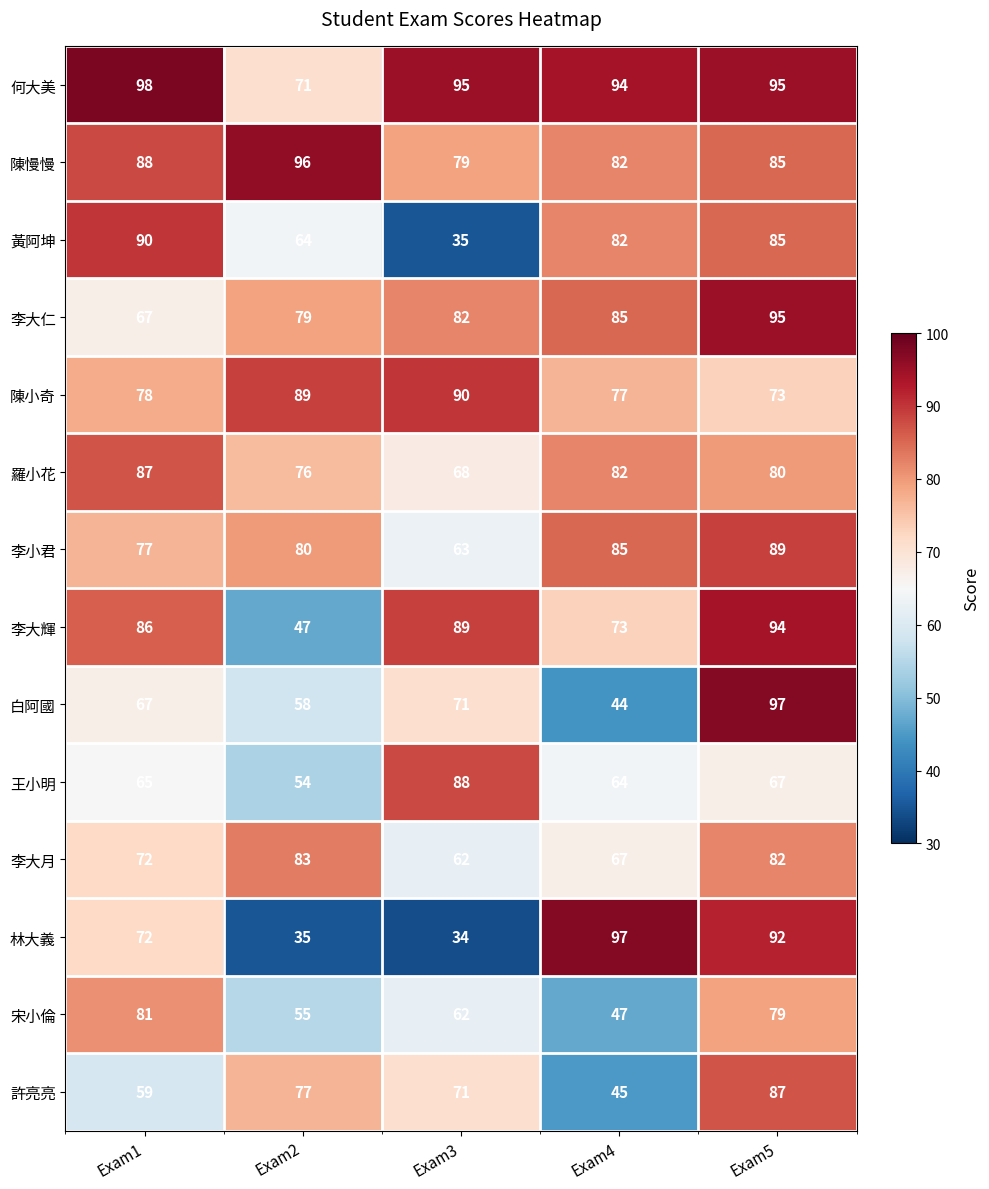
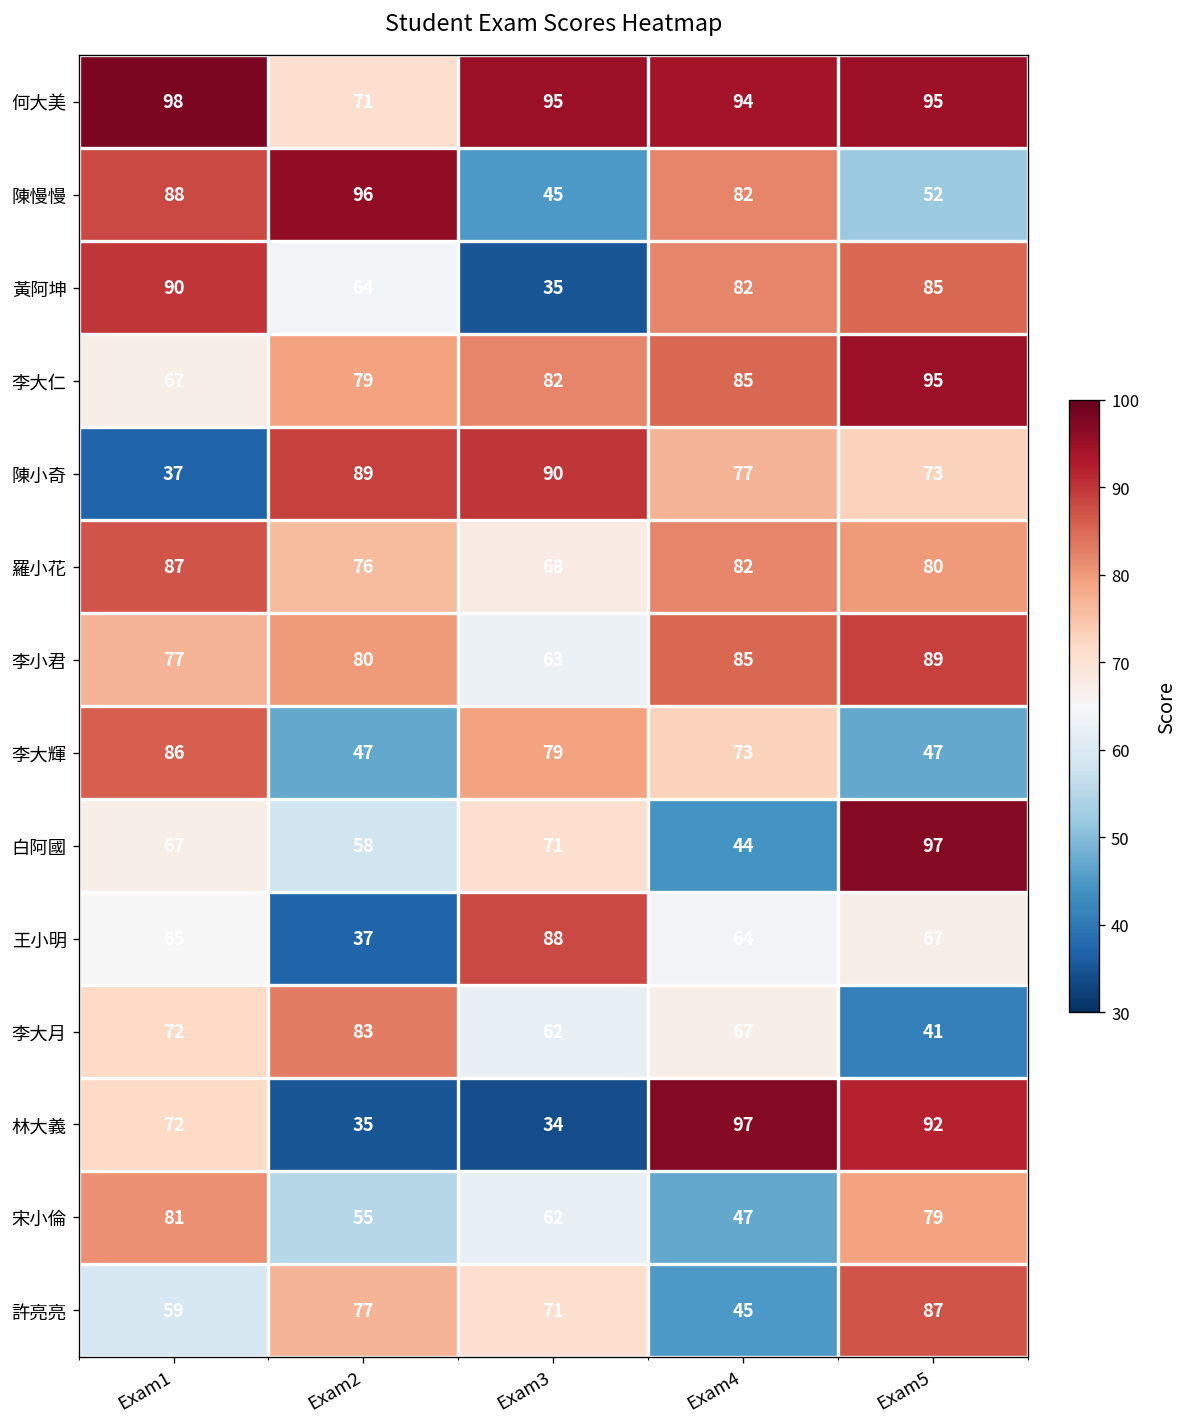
  {
    "何大美": {
      "Exam1": 98,
      "Exam2": 71,
      "Exam3": 95,
      "Exam4": 94,
      "Exam5": 95
    },
    "陳慢慢": {
      "Exam1": 88,
      "Exam2": 96,
-     "Exam3": 79,
+     "Exam3": 45,
      "Exam4": 82,
-     "Exam5": 85
+     "Exam5": 52
    },
    "黃阿坤": {
      "Exam1": 90,
      "Exam3": 35,
      "Exam4": 82,
      "Exam5": 85
    },
    "李大仁": {
      "Exam2": 79,
      "Exam3": 82,
      "Exam4": 85,
      "Exam5": 95
    },
    "陳小奇": {
-     "Exam1": 78,
+     "Exam1": 37,
      "Exam2": 89,
      "Exam3": 90,
      "Exam4": 77,
      "Exam5": 73
    },
    "羅小花": {
      "Exam1": 87,
      "Exam2": 76,
      "Exam4": 82,
      "Exam5": 80
    },
    "李小君": {
      "Exam1": 77,
      "Exam2": 80,
      "Exam4": 85,
      "Exam5": 89
    },
    "李大輝": {
      "Exam1": 86,
      "Exam2": 47,
-     "Exam3": 89,
+     "Exam3": 79,
      "Exam4": 73,
-     "Exam5": 94
+     "Exam5": 47
    },
    "白阿國": {
      "Exam3": 71,
      "Exam4": 44,
      "Exam5": 97
    },
    "王小明": {
-     "Exam2": 54,
+     "Exam2": 37,
      "Exam3": 88
    },
    "李大月": {
      "Exam1": 72,
      "Exam2": 83,
-     "Exam5": 82
+     "Exam5": 41
    },
    "林大義": {
      "Exam1": 72,
      "Exam2": 35,
      "Exam3": 34,
      "Exam4": 97,
      "Exam5": 92
    },
    "宋小倫": {
      "Exam1": 81,
      "Exam2": 55,
      "Exam4": 47,
      "Exam5": 79
    },
    "許亮亮": {
      "Exam2": 77,
      "Exam3": 71,
      "Exam4": 45,
      "Exam5": 87
    }
  }
